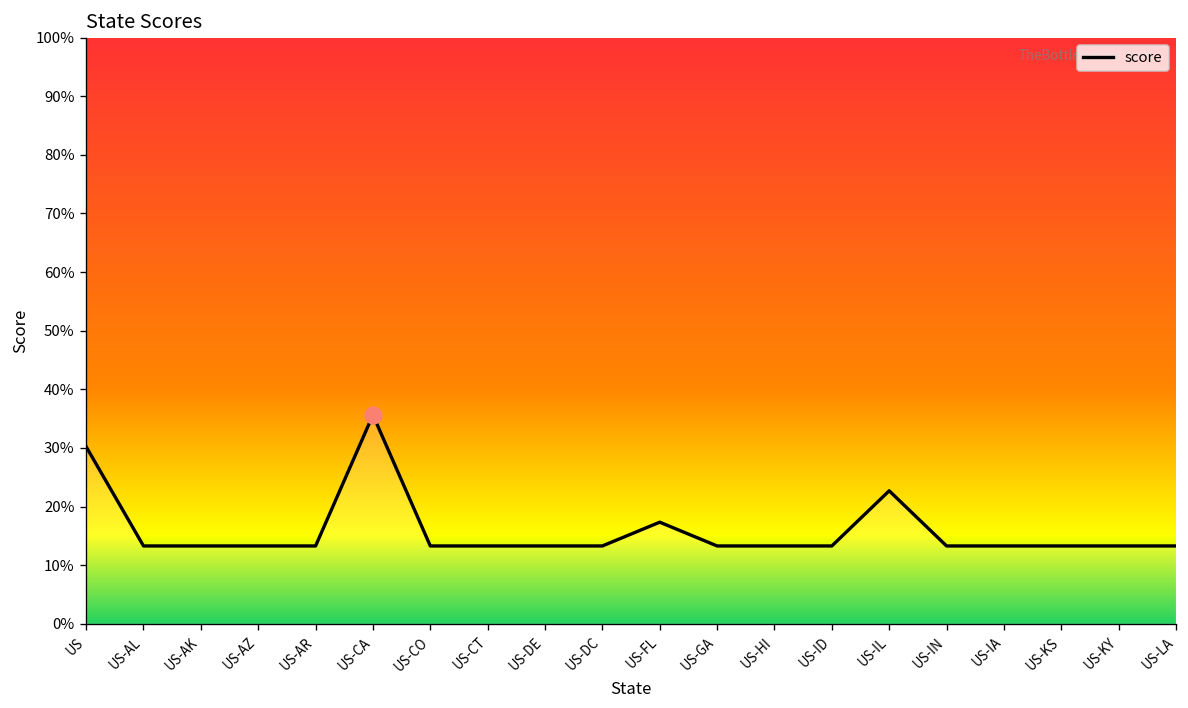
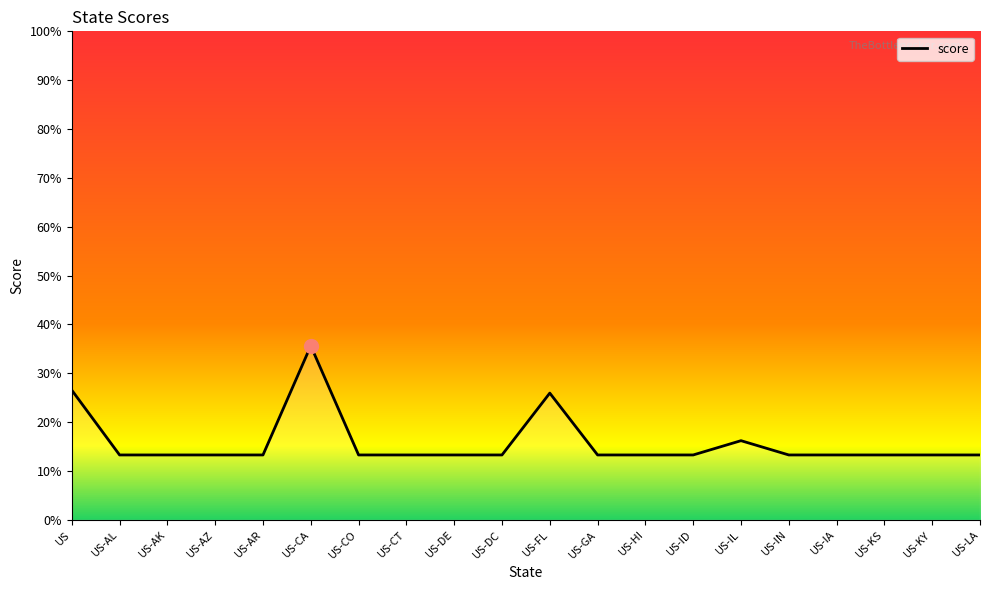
  {
    "score": {
-     "US": "30%",
+     "US": "27%",
      "US-AL": "13%",
      "US-AK": "13%",
      "US-AZ": "13%",
      "US-AR": "13%",
      "US-CO": "13%",
      "US-CT": "13%",
      "US-DE": "13%",
      "US-DC": "13%",
-     "US-FL": "17%",
+     "US-FL": "26%",
      "US-GA": "13%",
      "US-HI": "13%",
      "US-ID": "13%",
-     "US-IL": "23%",
+     "US-IL": "16%",
      "US-IN": "13%",
      "US-IA": "13%",
      "US-KS": "13%",
      "US-KY": "13%",
      "US-LA": "13%"
    }
  }
